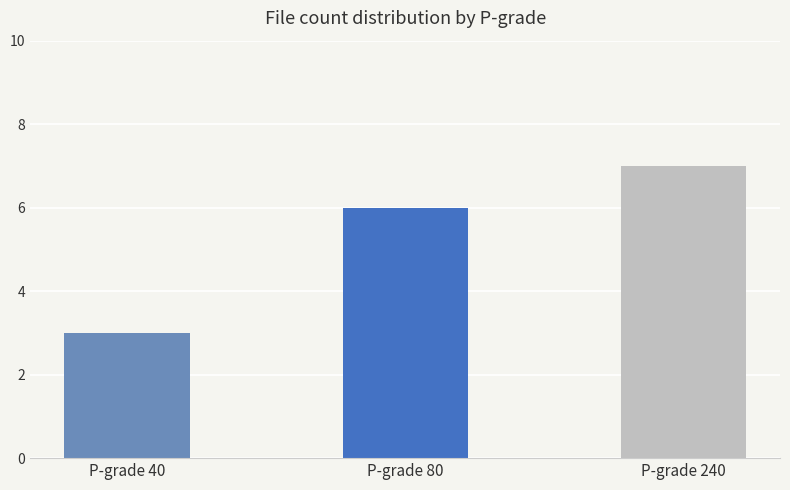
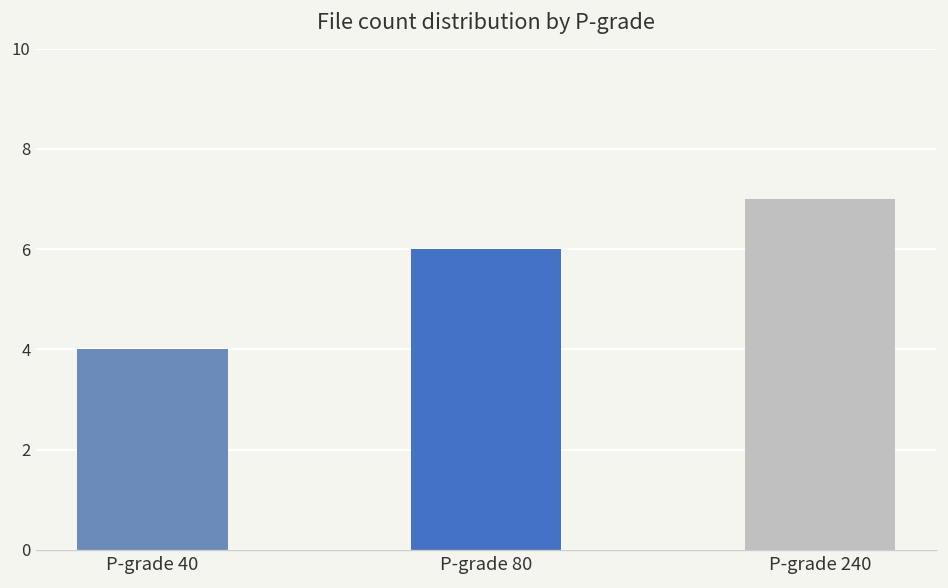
  {
-   "P-grade 40": 3,
+   "P-grade 40": 4,
    "P-grade 80": 6,
    "P-grade 240": 7
  }
